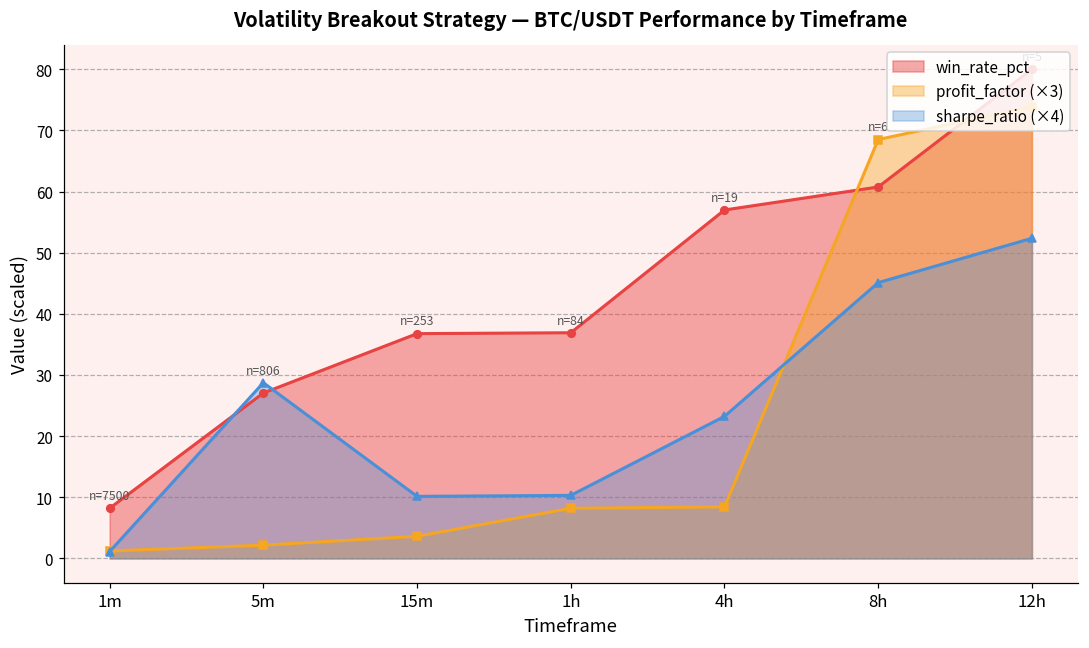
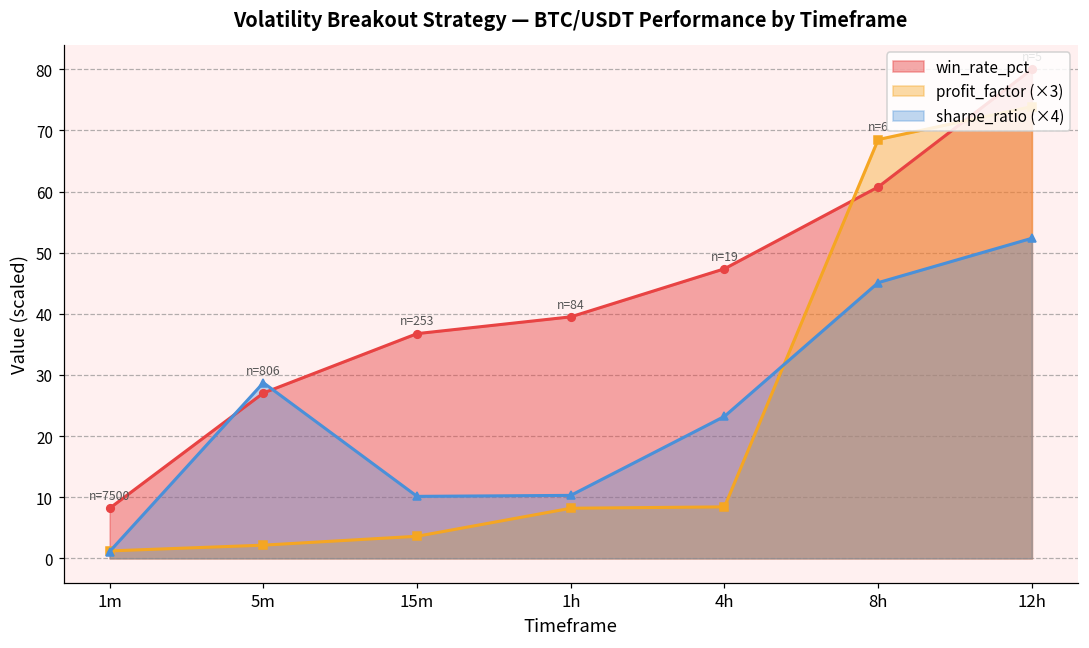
  {
    "win_rate_pct": {
      "5m": 27,
-     "1h": 37,
-     "4h": 57,
+     "1h": 40,
+     "4h": 47,
      "8h": 61
    },
    "profit_factor (×3)": {
      "5m": 2,
      "15m": 4,
      "1h": 8,
      "4h": 8
    },
    "sharpe_ratio (×4)": {
      "15m": 10,
      "1h": 10,
      "4h": 23,
      "8h": 45,
      "12h": 52
    }
  }
